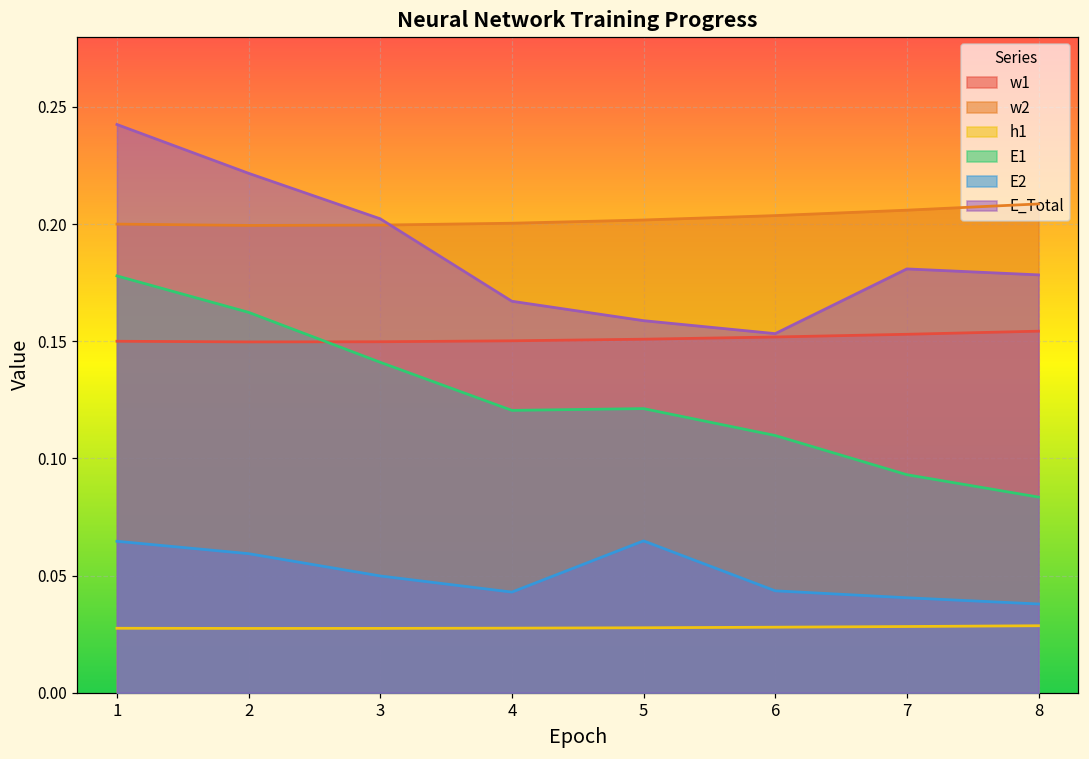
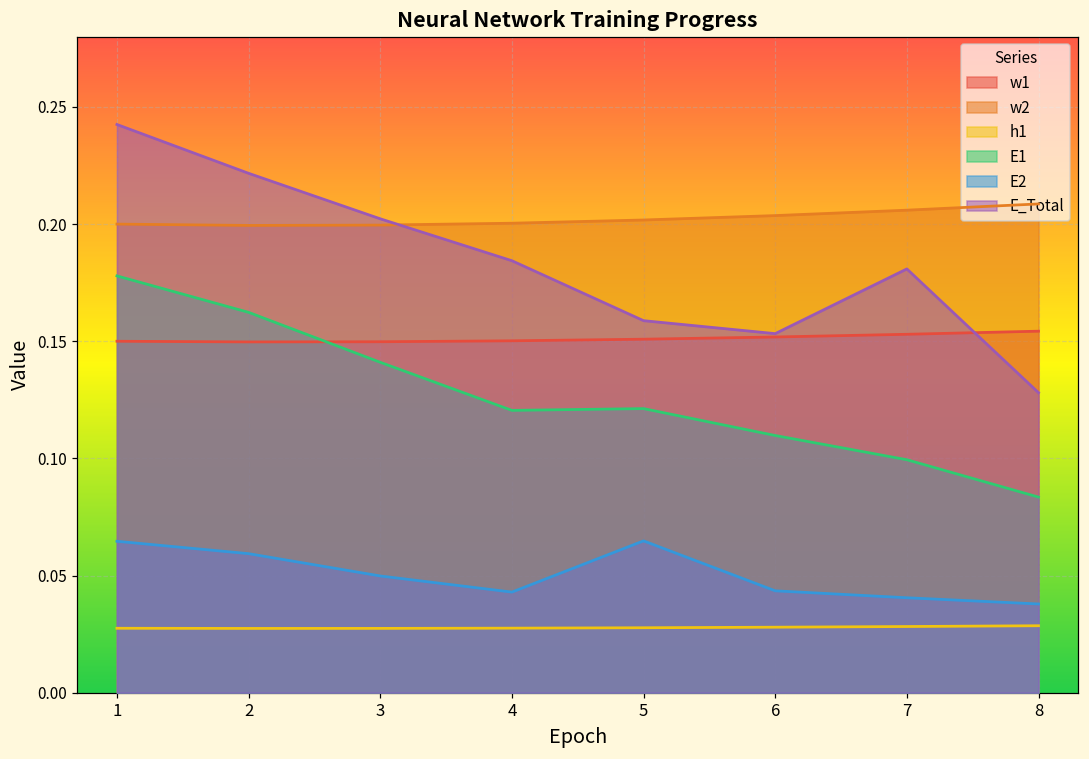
  {
    "h1": {
      "1": 0.028,
      "2": 0.027,
      "3": 0.027,
      "4": 0.028,
      "5": 0.028,
      "6": 0.028,
      "7": 0.028,
      "8": 0.029
    },
    "E1": {
      "1": 0.178,
      "2": 0.162,
      "3": 0.141,
      "4": 0.120,
      "5": 0.121,
      "6": 0.110,
-     "7": 0.093,
+     "7": 0.099,
      "8": 0.083
    },
    "E2": {
      "1": 0.065,
      "2": 0.059,
      "3": 0.050,
      "4": 0.043,
      "5": 0.065,
      "6": 0.043,
      "7": 0.041,
      "8": 0.038
    },
    "E_Total": {
      "1": 0.243,
      "2": 0.222,
      "3": 0.202,
-     "4": 0.167,
+     "4": 0.184,
      "5": 0.159,
      "6": 0.153,
      "7": 0.181,
-     "8": 0.178
+     "8": 0.128
    }
  }
